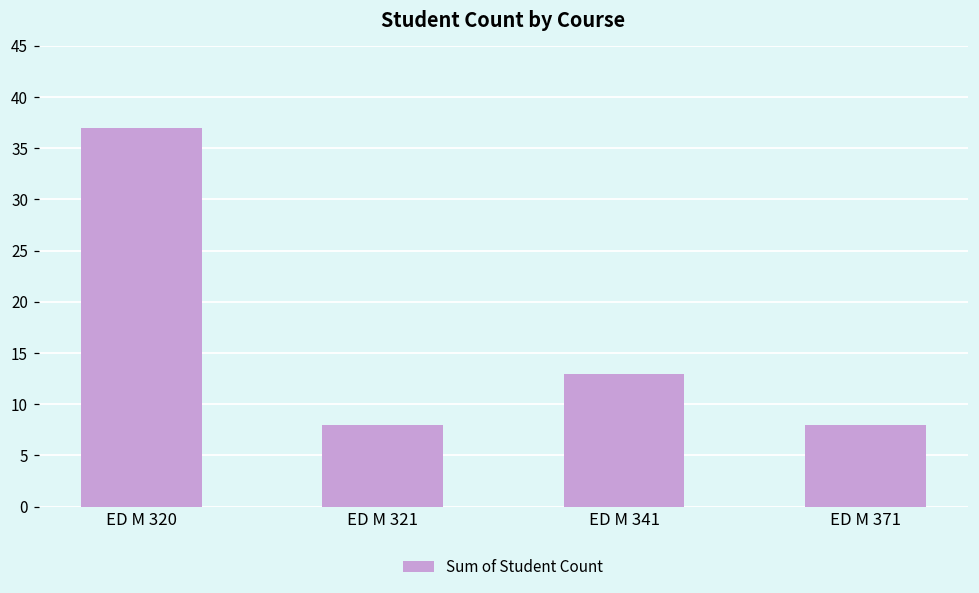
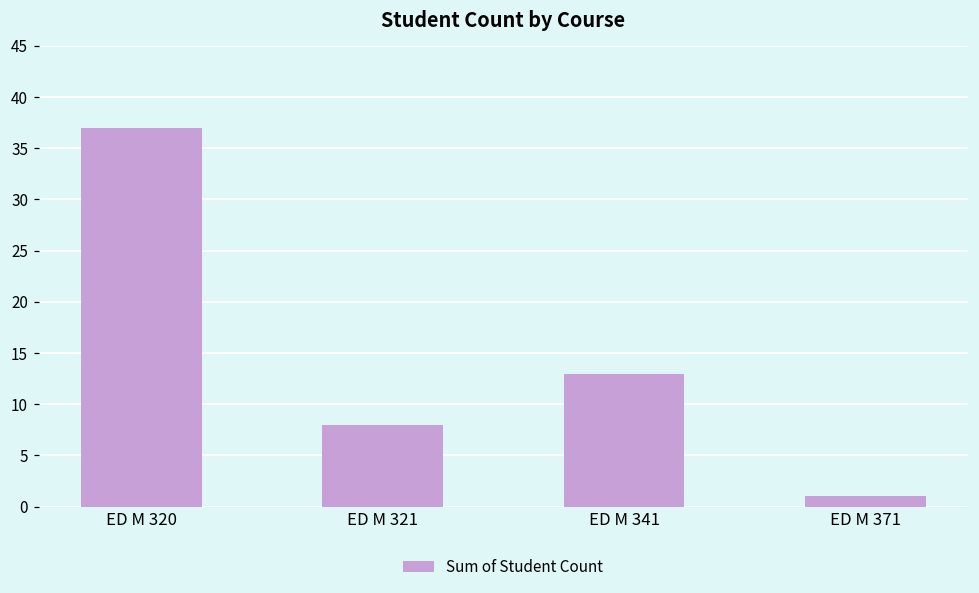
  {
    "ED M 320": 37,
    "ED M 321": 8,
    "ED M 341": 13,
-   "ED M 371": 8
+   "ED M 371": 1
  }
